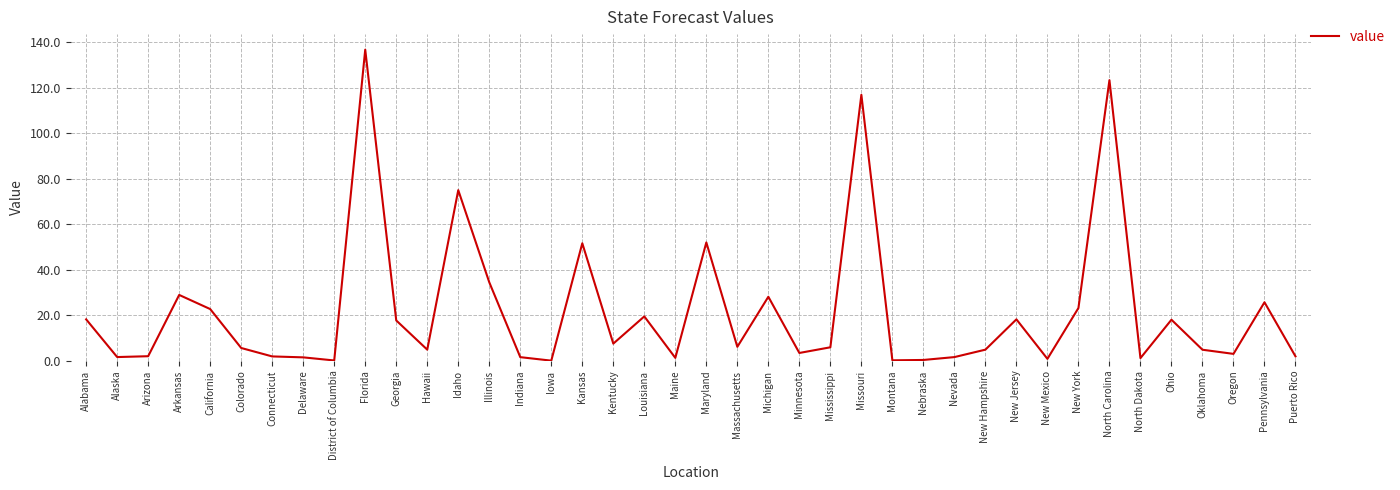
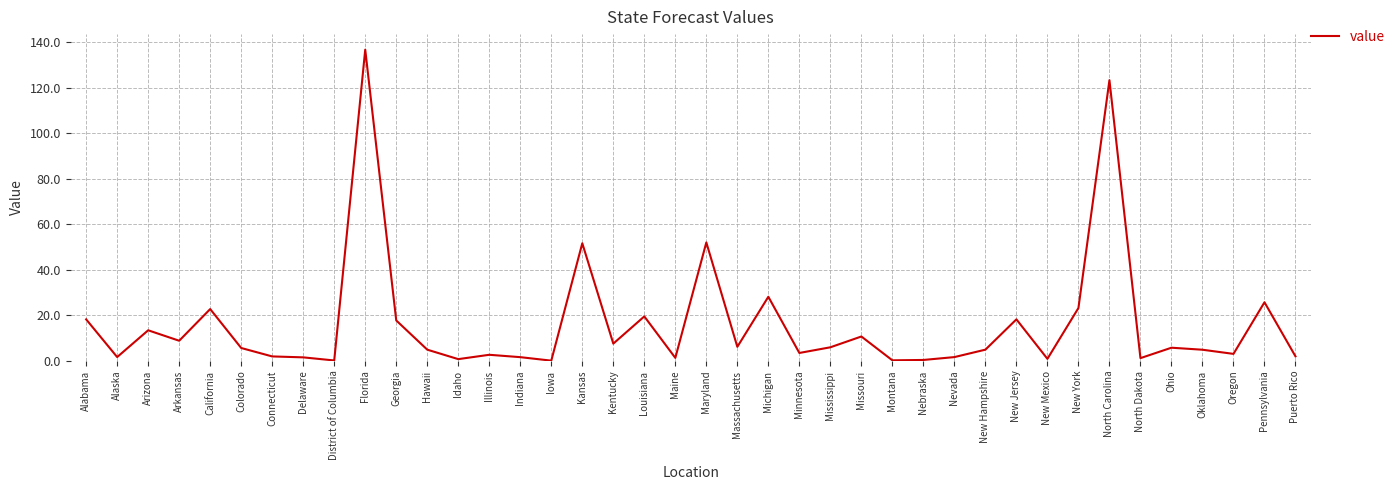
  {
    "Alabama": 18,
    "Alaska": 2,
-   "Arizona": 2,
-   "Arkansas": 29,
+   "Arizona": 13,
+   "Arkansas": 9,
    "California": 23,
    "Colorado": 6,
    "Connecticut": 2,
    "Delaware": 2,
    "District of Columbia": 0,
    "Florida": 137,
    "Georgia": 18,
    "Hawaii": 5,
-   "Idaho": 75,
-   "Illinois": 35,
+   "Idaho": 1,
+   "Illinois": 3,
    "Indiana": 2,
    "Iowa": 0,
    "Kansas": 52,
    "Kentucky": 8,
    "Louisiana": 20,
    "Maine": 1,
    "Maryland": 52,
    "Massachusetts": 6,
    "Michigan": 28,
    "Minnesota": 3,
    "Mississippi": 6,
-   "Missouri": 117,
+   "Missouri": 11,
    "Montana": 0,
    "Nebraska": 0,
    "Nevada": 2,
    "New Hampshire": 5,
    "New Jersey": 18,
    "New Mexico": 1,
    "New York": 23,
    "North Carolina": 123,
    "North Dakota": 1,
-   "Ohio": 18,
+   "Ohio": 6,
    "Oklahoma": 5,
    "Oregon": 3,
    "Pennsylvania": 26,
    "Puerto Rico": 2
  }
